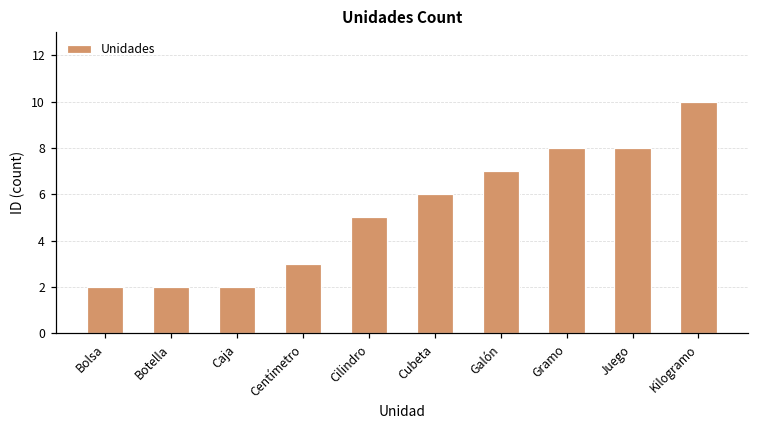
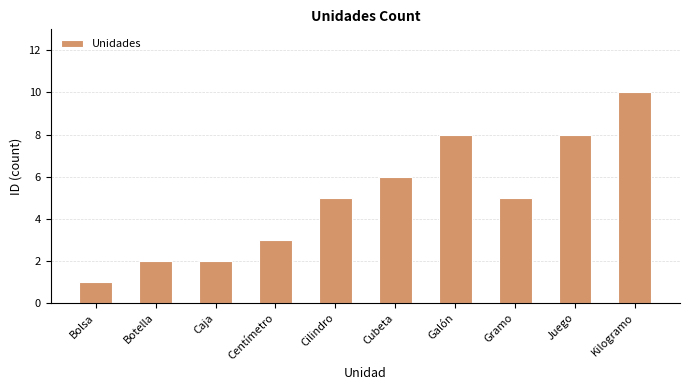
  {
-   "Bolsa": 2,
+   "Bolsa": 1,
    "Botella": 2,
    "Caja": 2,
    "Centímetro": 3,
    "Cilindro": 5,
    "Cubeta": 6,
-   "Galón": 7,
-   "Gramo": 8,
+   "Galón": 8,
+   "Gramo": 5,
    "Juego": 8,
    "Kilogramo": 10
  }
